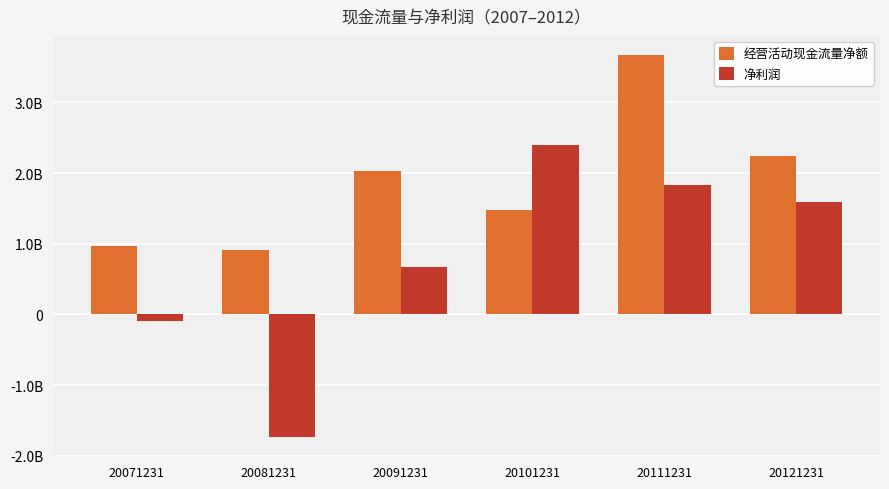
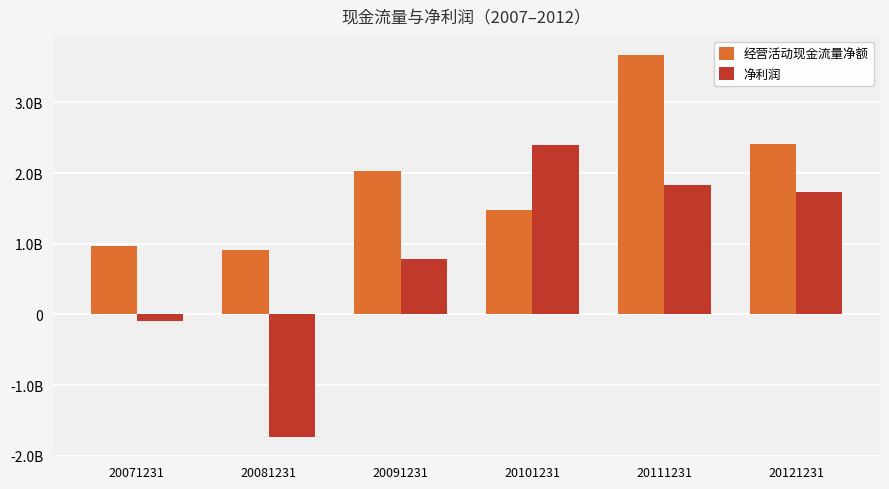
  {
    "经营活动现金流量净额": {
      "20071231": 1000000000,
      "20081231": 900000000,
      "20091231": 2000000000,
      "20101231": 1500000000,
      "20111231": 3700000000,
-     "20121231": 2200000000
+     "20121231": 2400000000
    },
    "净利润": {
      "20071231": -100000000,
      "20081231": -1700000000,
-     "20091231": 700000000,
+     "20091231": 800000000,
      "20101231": 2400000000,
      "20111231": 1800000000,
-     "20121231": 1600000000
+     "20121231": 1700000000
    }
  }
